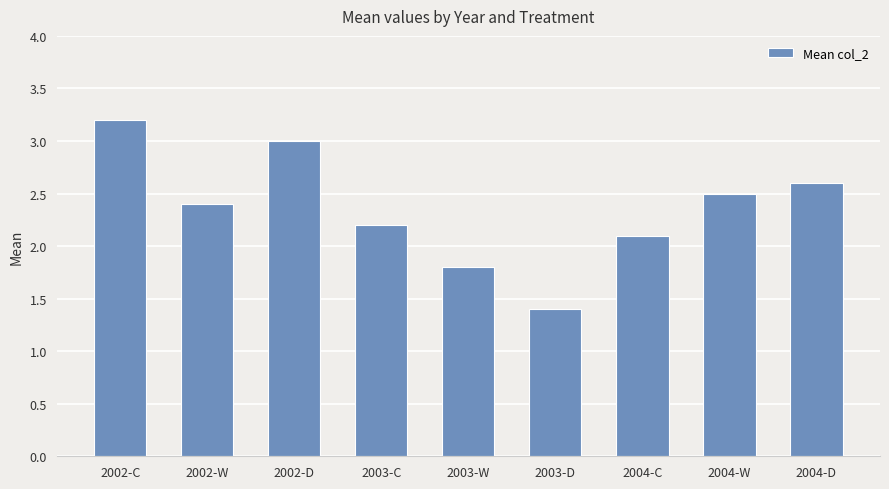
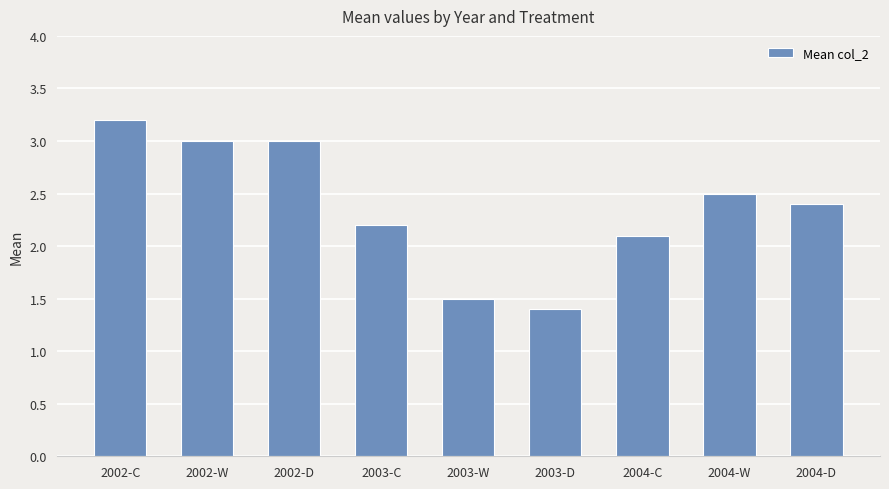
  {
    "2002-C": 3.2,
-   "2002-W": 2.4,
+   "2002-W": 3.0,
    "2002-D": 3.0,
    "2003-C": 2.2,
-   "2003-W": 1.8,
+   "2003-W": 1.5,
    "2003-D": 1.4,
    "2004-C": 2.1,
    "2004-W": 2.5,
-   "2004-D": 2.6
+   "2004-D": 2.4
  }
